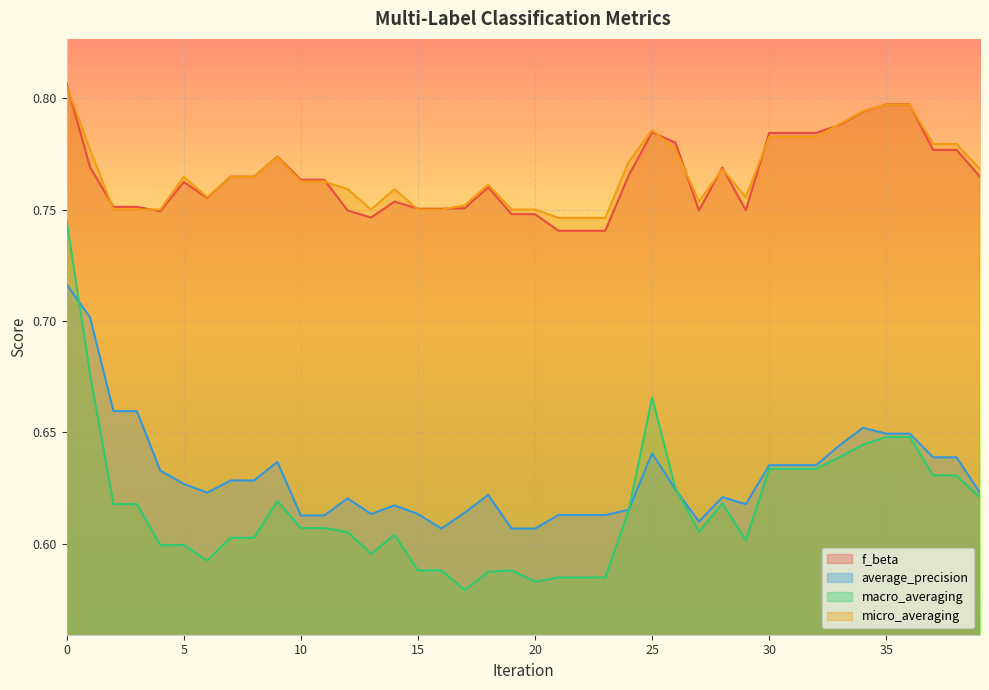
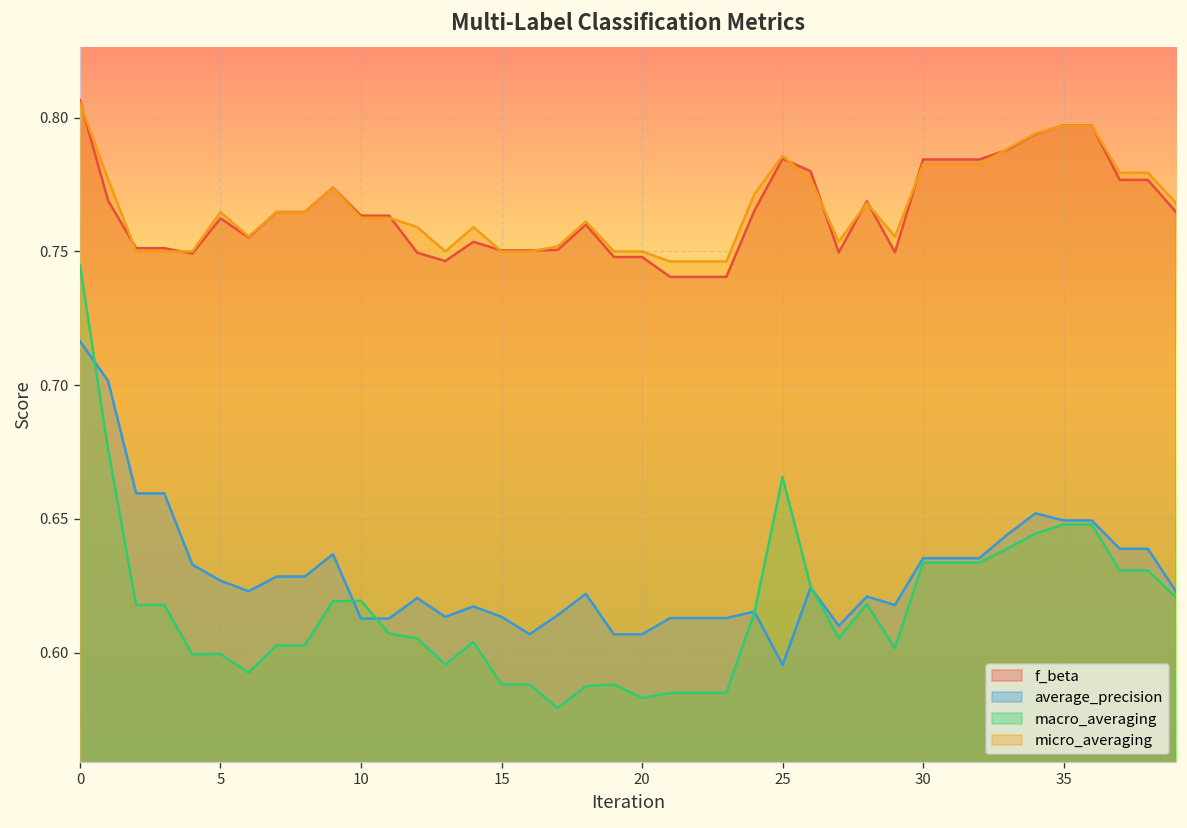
  {
    "average_precision": {
      "0": 0.716,
      "5": 0.627,
      "10": 0.613,
      "15": 0.613,
      "20": 0.607,
-     "25": 0.641,
+     "25": 0.595,
      "30": 0.635,
      "35": 0.649
    },
    "macro_averaging": {
      "0": 0.745,
      "5": 0.600,
-     "10": 0.607,
+     "10": 0.619,
      "15": 0.588,
      "20": 0.583,
      "25": 0.666,
      "30": 0.634,
      "35": 0.648
    }
  }
